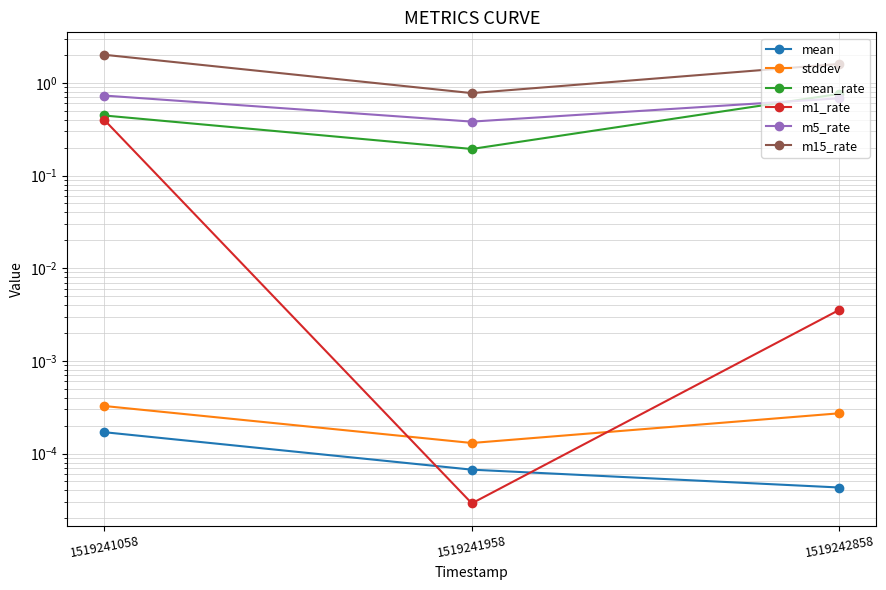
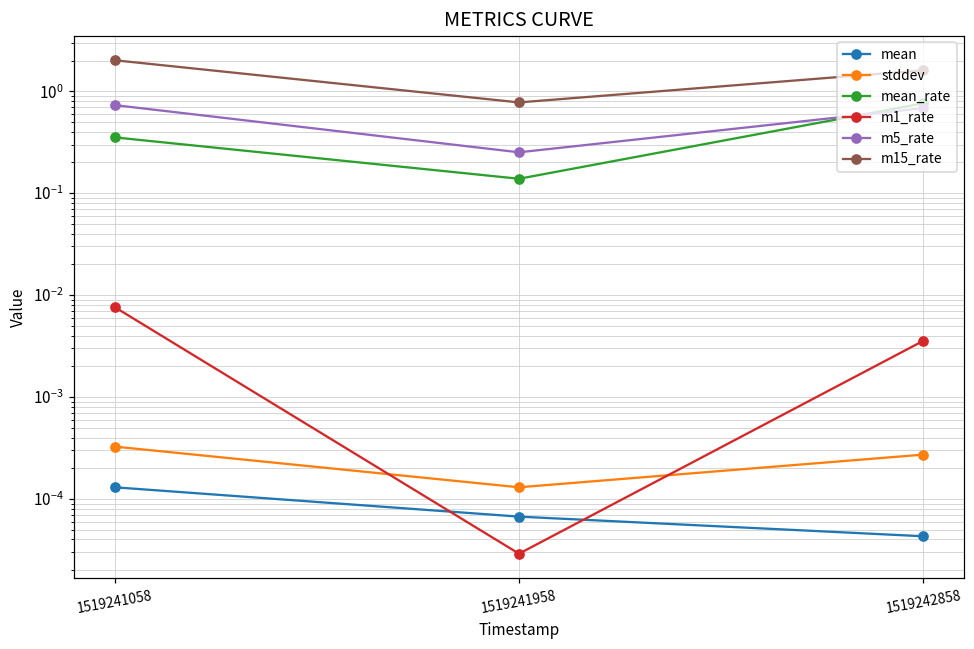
  {
    "mean": {
-     "1519241058": 0.00017,
+     "1519241058": 0.00013,
      "1519241958": 0.00007,
      "1519242858": 0.00004
    },
    "stddev": {
      "1519241058": 0.00033,
      "1519241958": 0.00013,
      "1519242858": 0.00027
    },
    "mean_rate": {
-     "1519241058": 0.4,
-     "1519241958": 0.19
+     "1519241058": 0.35,
+     "1519241958": 0.14
    },
    "m1_rate": {
-     "1519241058": 0.40,
+     "1519241058": 0.008,
      "1519241958": 0.000029,
      "1519242858": 0.0036
    },
    "m5_rate": {
      "1519241058": 0.7,
-     "1519241958": 0.38
+     "1519241958": 0.25
    },
    "m15_rate": {
      "1519241058": 2.0,
      "1519241958": 0.8
    }
  }
